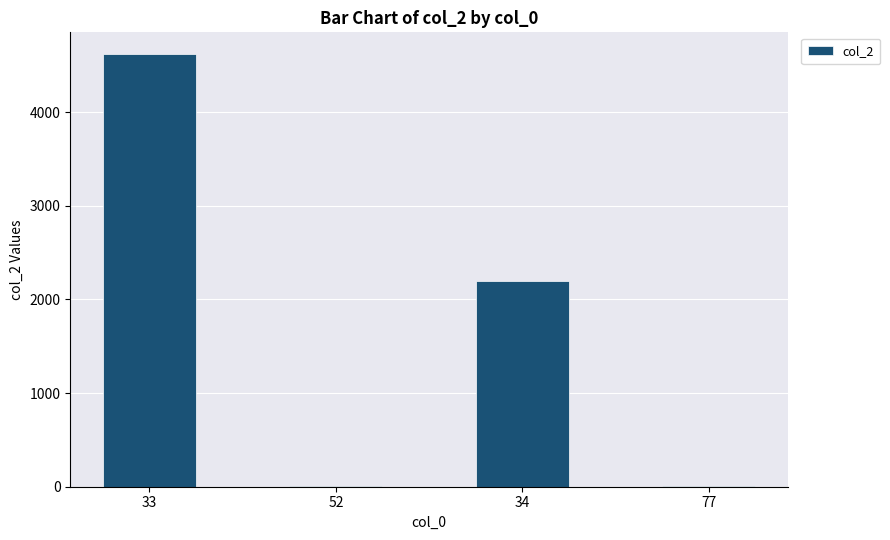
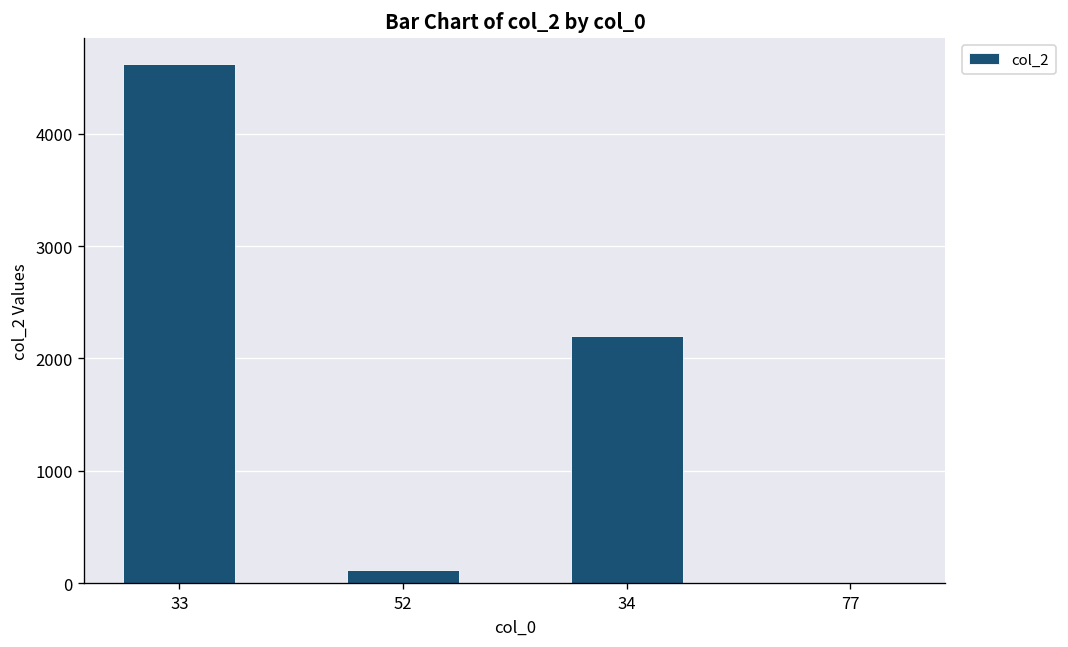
  {
    "33": 4600,
-   "52": 0,
+   "52": 100,
    "34": 2200
  }
